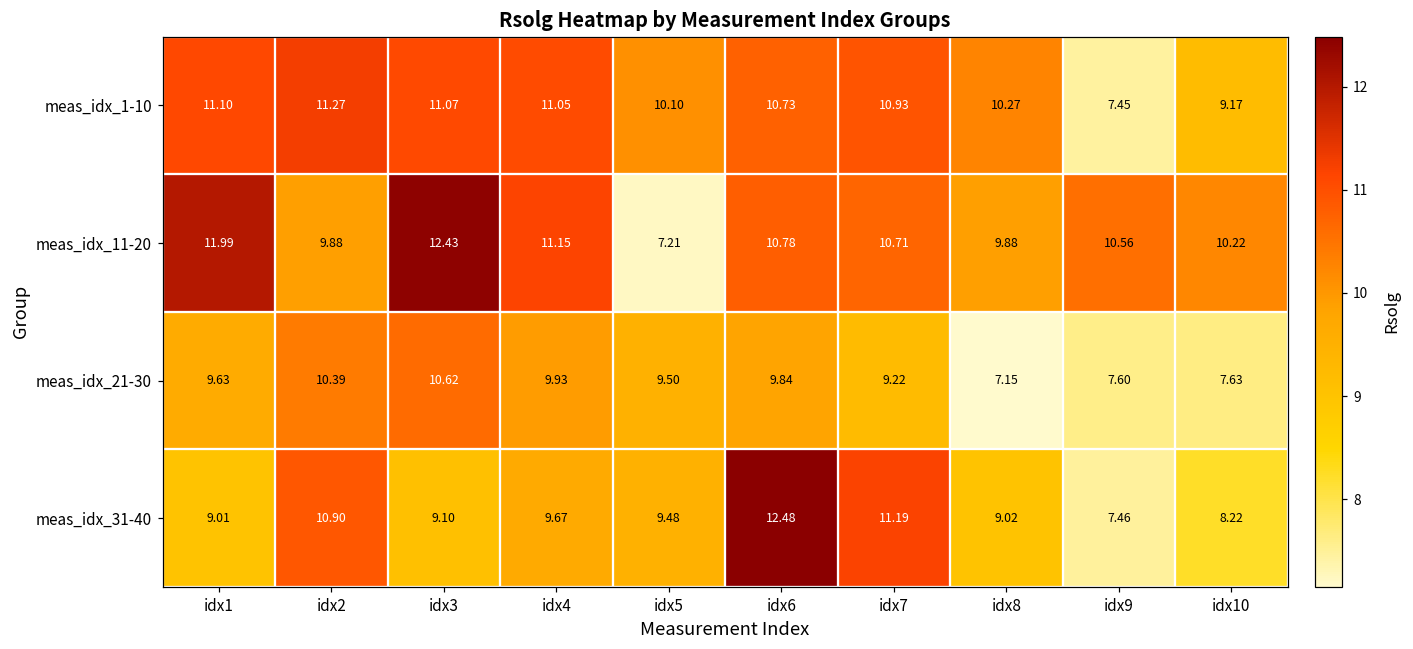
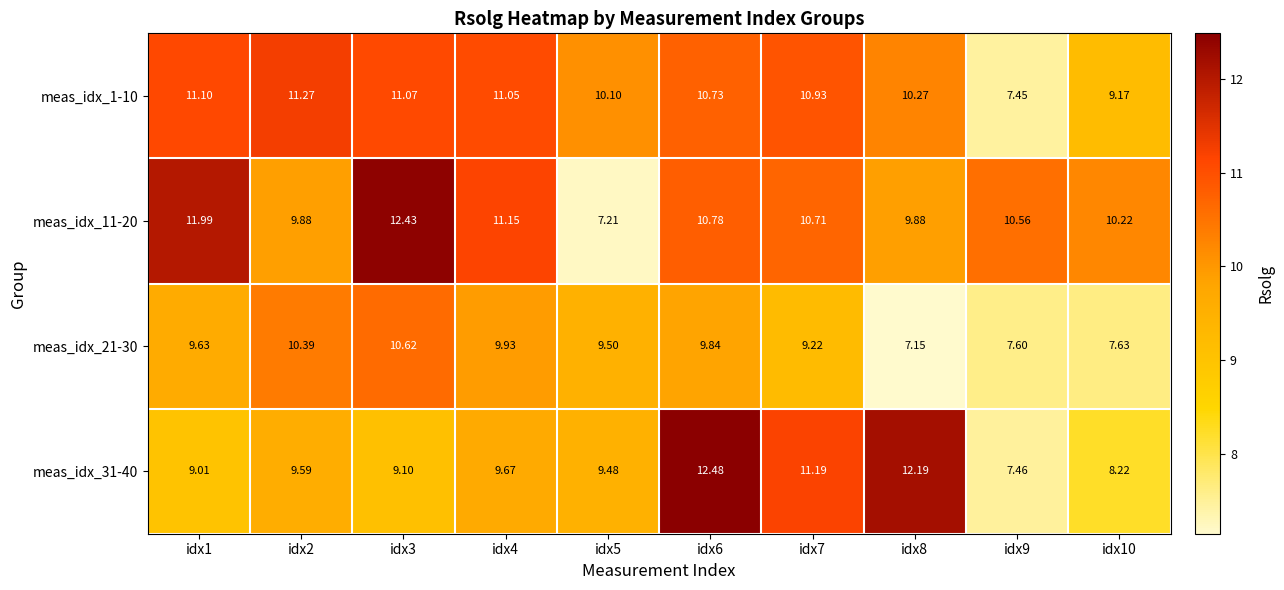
  {
    "meas_idx_1-10": {
      "idx1": 11.10,
      "idx2": 11.27,
      "idx3": 11.07,
      "idx4": 11.05,
      "idx5": 10.10,
      "idx6": 10.73,
      "idx7": 10.93,
      "idx8": 10.27,
      "idx9": 7.45,
      "idx10": 9.17
    },
    "meas_idx_11-20": {
      "idx1": 11.99,
      "idx2": 9.88,
      "idx3": 12.43,
      "idx4": 11.15,
      "idx5": 7.21,
      "idx6": 10.78,
      "idx7": 10.71,
      "idx8": 9.88,
      "idx9": 10.56,
      "idx10": 10.22
    },
    "meas_idx_21-30": {
      "idx1": 9.63,
      "idx2": 10.39,
      "idx3": 10.62,
      "idx4": 9.93,
      "idx5": 9.50,
      "idx6": 9.84,
      "idx7": 9.22,
      "idx8": 7.15,
      "idx9": 7.60,
      "idx10": 7.63
    },
    "meas_idx_31-40": {
      "idx1": 9.01,
-     "idx2": 10.90,
+     "idx2": 9.59,
      "idx3": 9.10,
      "idx4": 9.67,
      "idx5": 9.48,
      "idx6": 12.48,
      "idx7": 11.19,
-     "idx8": 9.02,
+     "idx8": 12.19,
      "idx9": 7.46,
      "idx10": 8.22
    }
  }
